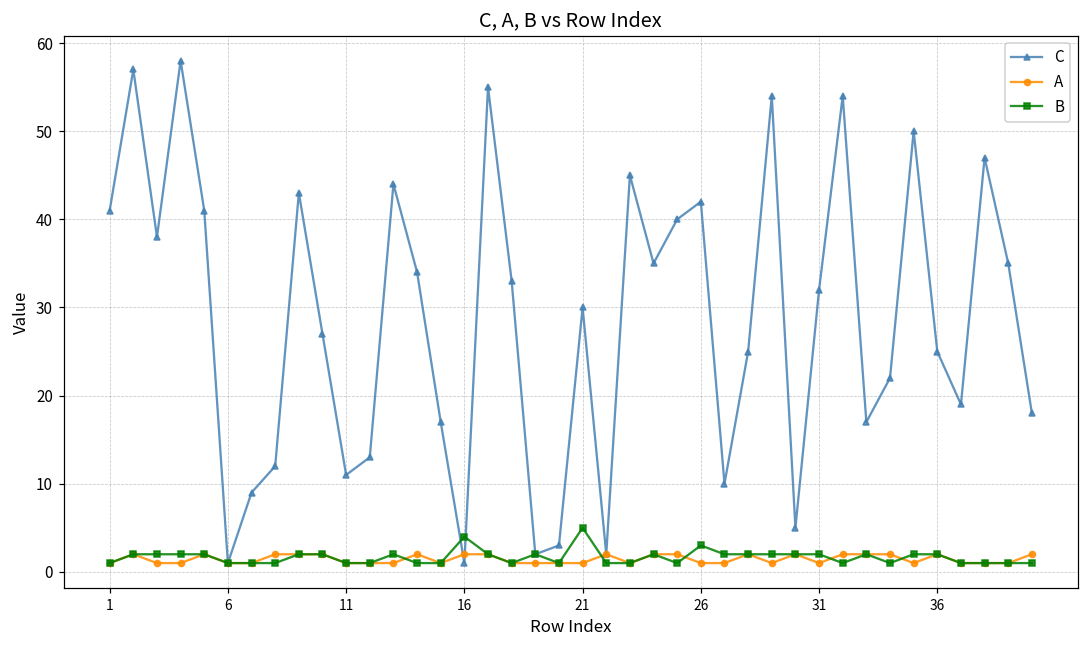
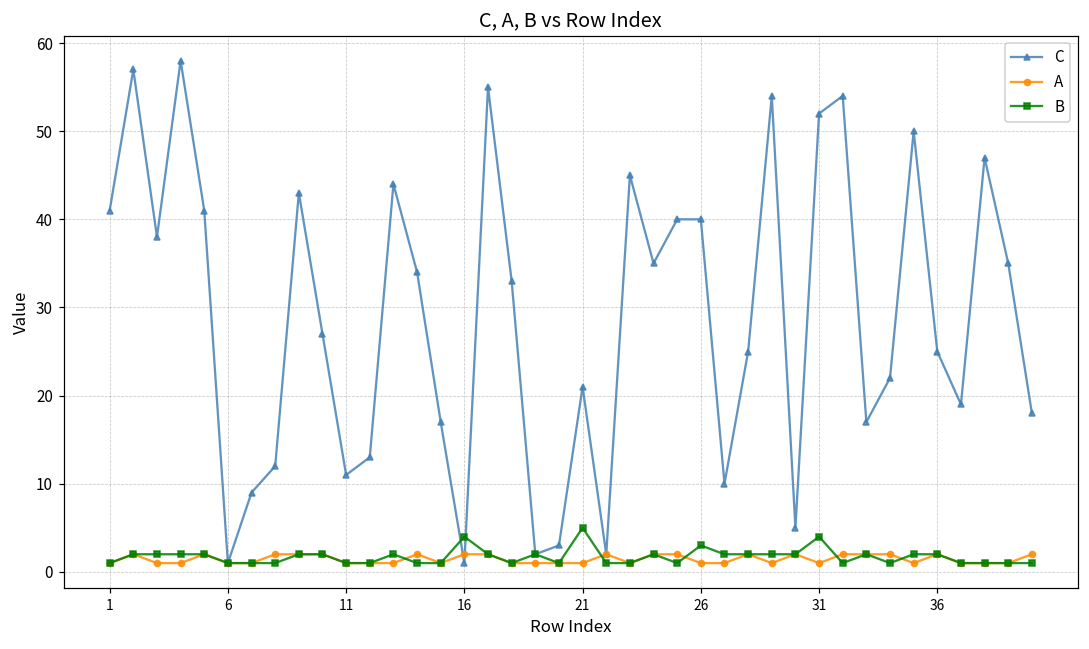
  {
    "C": {
      "1": 41,
      "11": 11,
      "16": 1,
-     "21": 30,
-     "26": 42,
-     "31": 32,
+     "21": 21,
+     "26": 40,
+     "31": 52,
      "36": 25
    },
    "A": {
      "16": 2,
      "21": 1,
      "26": 1,
      "31": 1
    },
    "B": {
      "16": 4,
      "21": 5,
      "26": 3,
-     "31": 2
+     "31": 4
    }
  }
